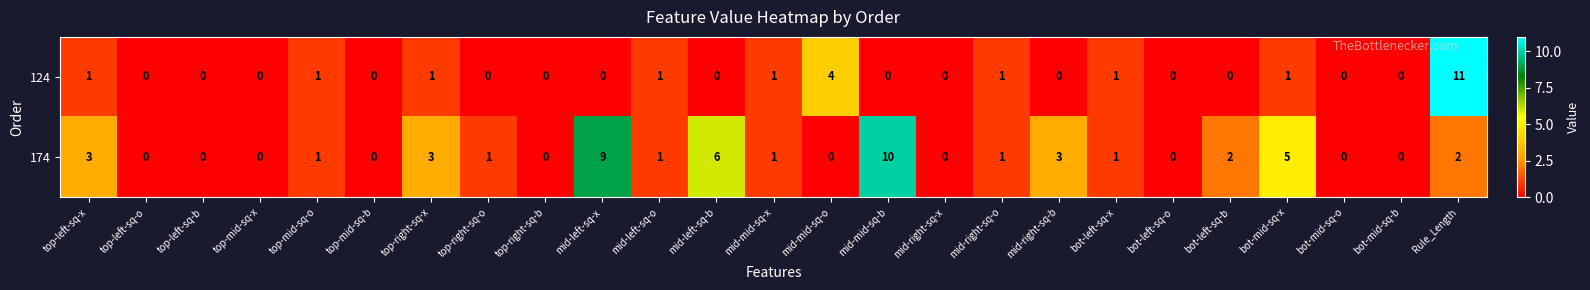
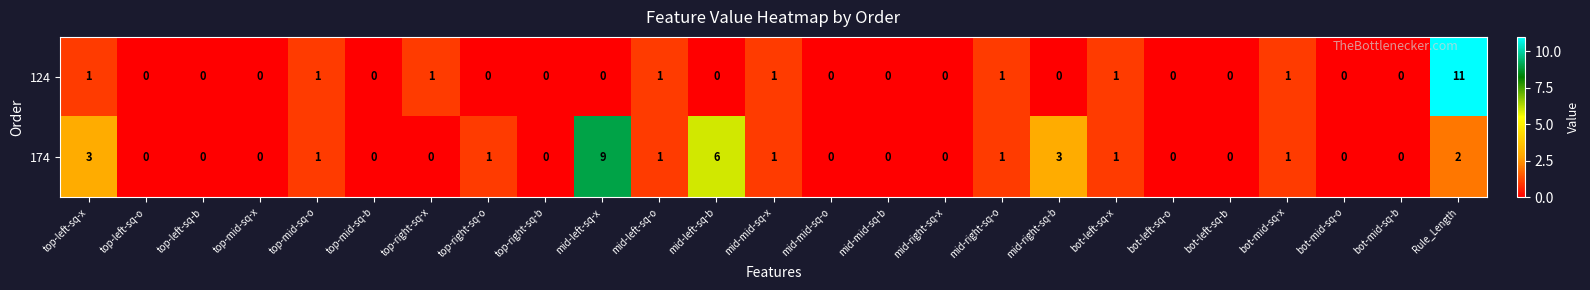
  {
    "124": {
      "top-left-sq-x": 1,
      "top-left-sq-o": 0,
      "top-left-sq-b": 0,
      "top-mid-sq-x": 0,
      "top-mid-sq-o": 1,
      "top-mid-sq-b": 0,
      "top-right-sq-x": 1,
      "top-right-sq-o": 0,
      "top-right-sq-b": 0,
      "mid-left-sq-x": 0,
      "mid-left-sq-o": 1,
      "mid-left-sq-b": 0,
      "mid-mid-sq-x": 1,
-     "mid-mid-sq-o": 4,
+     "mid-mid-sq-o": 0,
      "mid-mid-sq-b": 0,
      "mid-right-sq-x": 0,
      "mid-right-sq-o": 1,
      "mid-right-sq-b": 0,
      "bot-left-sq-x": 1,
      "bot-left-sq-o": 0,
      "bot-left-sq-b": 0,
      "bot-mid-sq-x": 1,
      "bot-mid-sq-o": 0,
      "Rule_Length": 11
    },
    "174": {
      "top-left-sq-x": 3,
      "top-left-sq-o": 0,
      "top-left-sq-b": 0,
      "top-mid-sq-x": 0,
      "top-mid-sq-o": 1,
      "top-mid-sq-b": 0,
-     "top-right-sq-x": 3,
+     "top-right-sq-x": 0,
      "top-right-sq-o": 1,
      "top-right-sq-b": 0,
      "mid-left-sq-x": 9,
      "mid-left-sq-o": 1,
      "mid-left-sq-b": 6,
      "mid-mid-sq-x": 1,
      "mid-mid-sq-o": 0,
-     "mid-mid-sq-b": 10,
+     "mid-mid-sq-b": 0,
      "mid-right-sq-x": 0,
      "mid-right-sq-o": 1,
      "mid-right-sq-b": 3,
      "bot-left-sq-x": 1,
      "bot-left-sq-o": 0,
-     "bot-left-sq-b": 2,
-     "bot-mid-sq-x": 5,
+     "bot-left-sq-b": 0,
+     "bot-mid-sq-x": 1,
      "bot-mid-sq-o": 0,
      "bot-mid-sq-b": 0,
      "Rule_Length": 2
    }
  }
